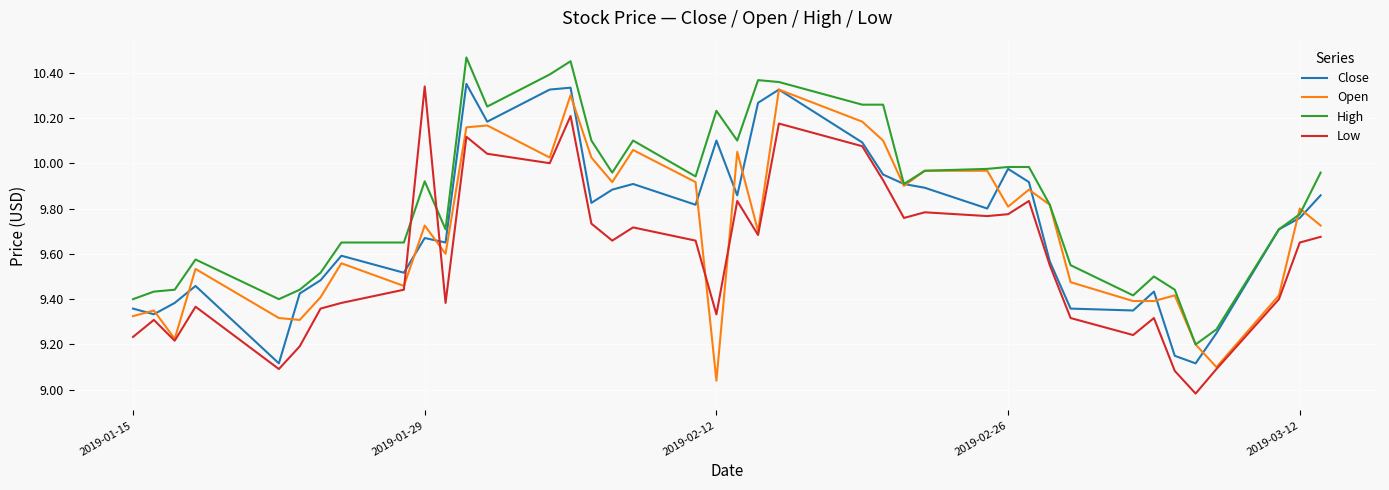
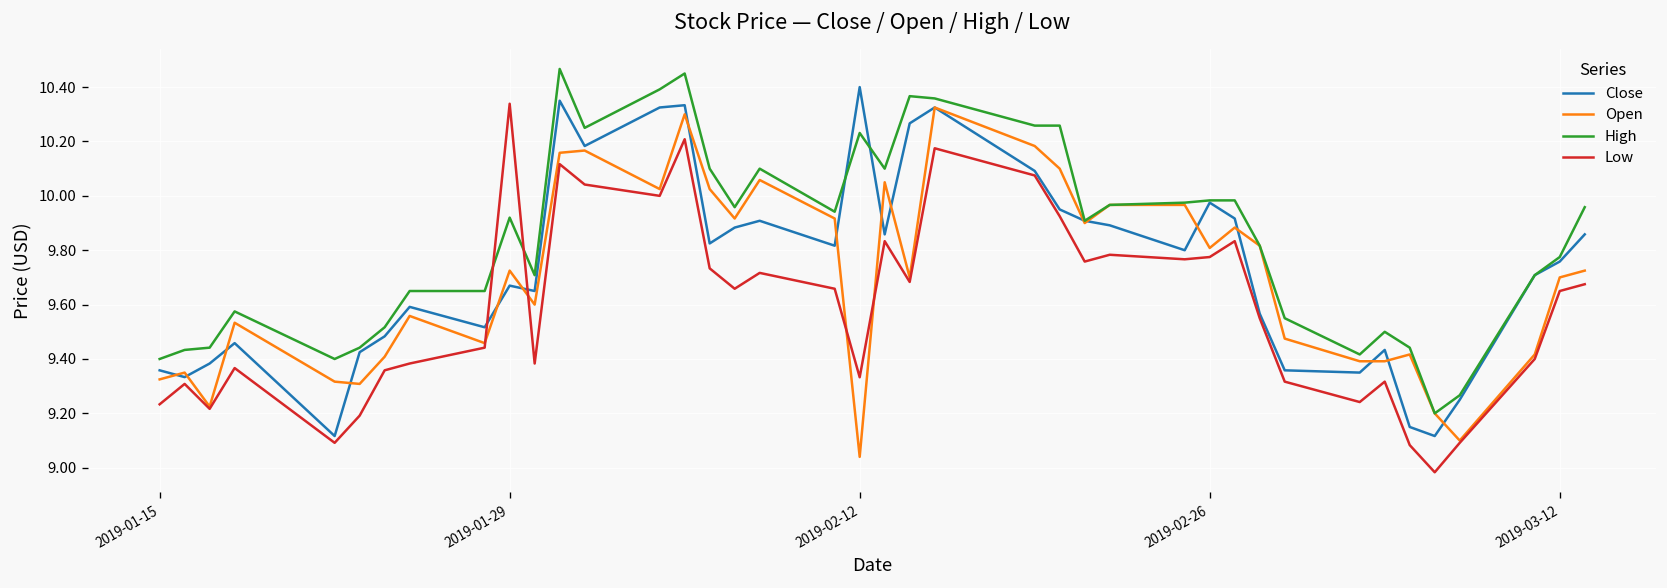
  {
    "Close": {
      "2019-01-15": 9.36,
      "2019-01-29": 9.67,
-     "2019-02-12": 10.1,
+     "2019-02-12": 10.4,
      "2019-03-12": 9.76
    },
    "Open": {
      "2019-01-15": 9.33,
      "2019-01-29": 9.73,
      "2019-02-12": 9.04,
      "2019-02-26": 9.8,
-     "2019-03-12": 9.8
+     "2019-03-12": 9.7
    },
    "High": {
      "2019-01-15": 9.4,
      "2019-01-29": 9.92,
      "2019-02-12": 10.23,
      "2019-03-12": 9.78
    },
    "Low": {
      "2019-01-15": 9.23,
      "2019-01-29": 10.34,
      "2019-02-12": 9.33,
      "2019-02-26": 9.78,
      "2019-03-12": 9.65
    }
  }
